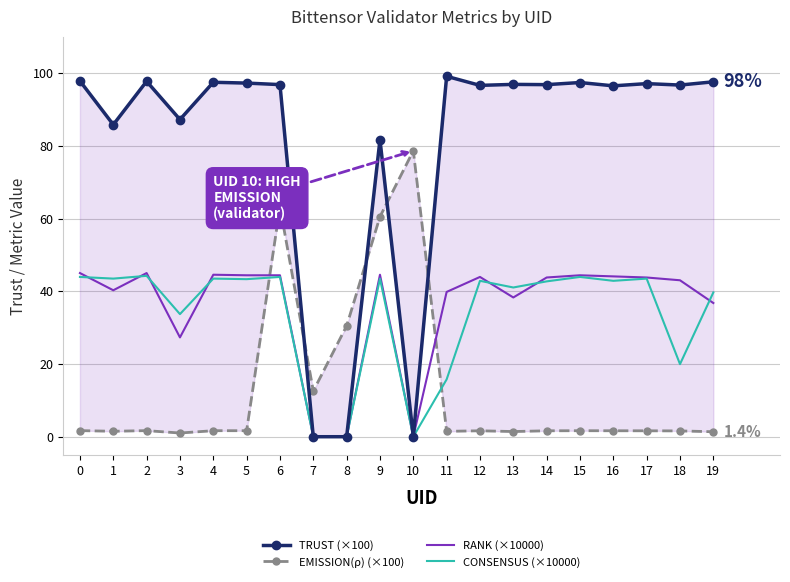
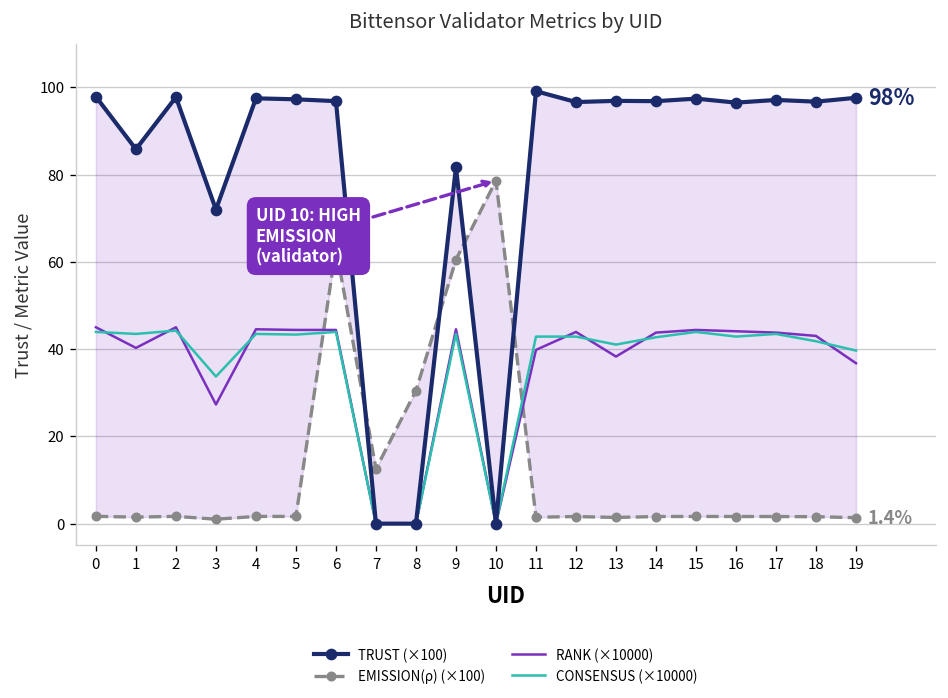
  {
    "TRUST (×100)": {
-     "3": "87"
+     "3": "72"
    },
    "EMISSION(ρ) (×100)": {
      "19": "1.4%"
    },
    "CONSENSUS (×10000)": {
      "0": "44",
      "1": "43",
      "2": "44",
      "3": "34",
      "4": "43",
      "5": "43",
      "9": "43",
-     "11": "16",
+     "11": "43",
      "12": "43",
      "13": "41",
      "14": "43",
      "16": "43",
-     "18": "20",
+     "18": "42",
      "19": "40"
    }
  }
